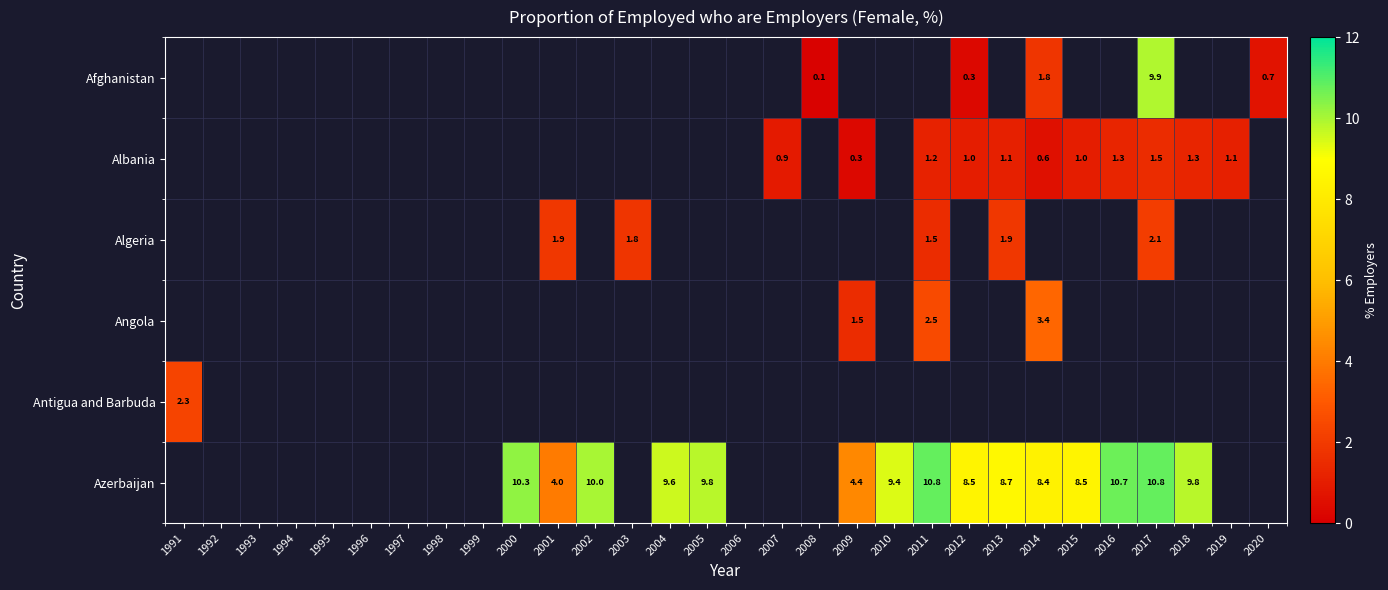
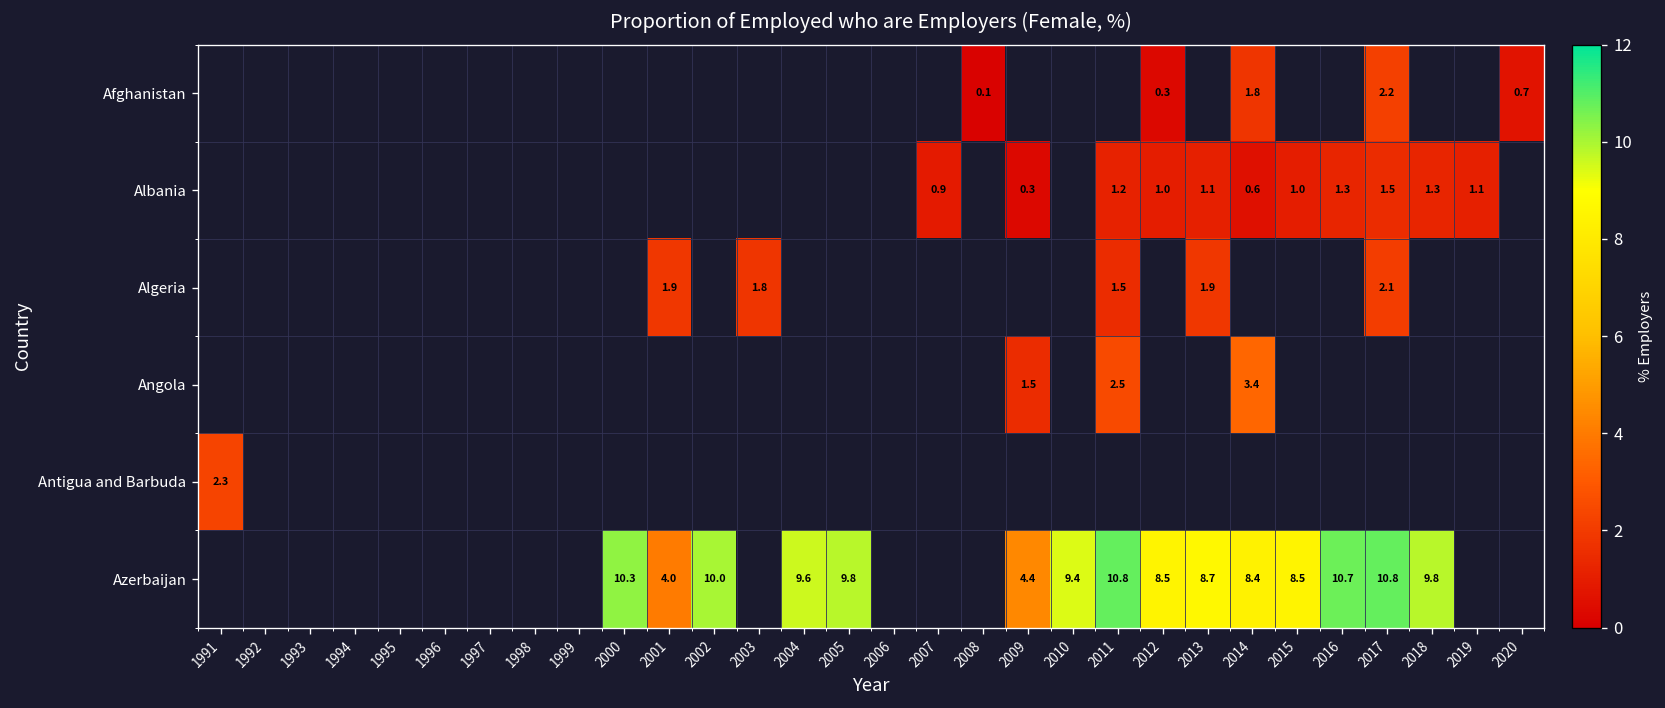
  {
    "Afghanistan": {
      "2008": 0.1,
      "2012": 0.3,
      "2014": 1.8,
-     "2017": 9.9,
+     "2017": 2.2,
      "2020": 0.7
    },
    "Albania": {
      "2007": 0.9,
      "2009": 0.3,
      "2011": 1.2,
      "2012": 1.0,
      "2013": 1.1,
      "2014": 0.6,
      "2015": 1.0,
      "2016": 1.3,
      "2017": 1.5,
      "2018": 1.3,
      "2019": 1.1
    },
    "Algeria": {
      "2001": 1.9,
      "2003": 1.8,
      "2011": 1.5,
      "2013": 1.9,
      "2017": 2.1
    },
    "Angola": {
      "2009": 1.5,
      "2011": 2.5,
      "2014": 3.4
    },
    "Antigua and Barbuda": {
      "1991": 2.3
    },
    "Azerbaijan": {
      "2000": 10.3,
      "2001": 4.0,
      "2002": 10.0,
      "2004": 9.6,
      "2005": 9.8,
      "2009": 4.4,
      "2010": 9.4,
      "2011": 10.8,
      "2012": 8.5,
      "2013": 8.7,
      "2014": 8.4,
      "2015": 8.5,
      "2016": 10.7,
      "2017": 10.8,
      "2018": 9.8
    }
  }
